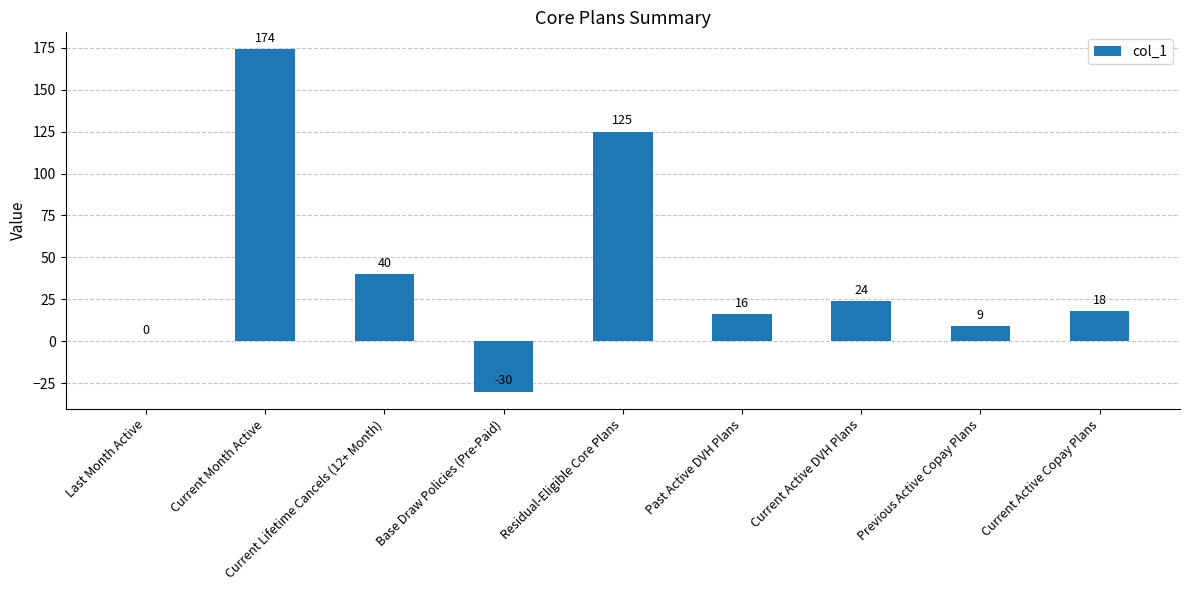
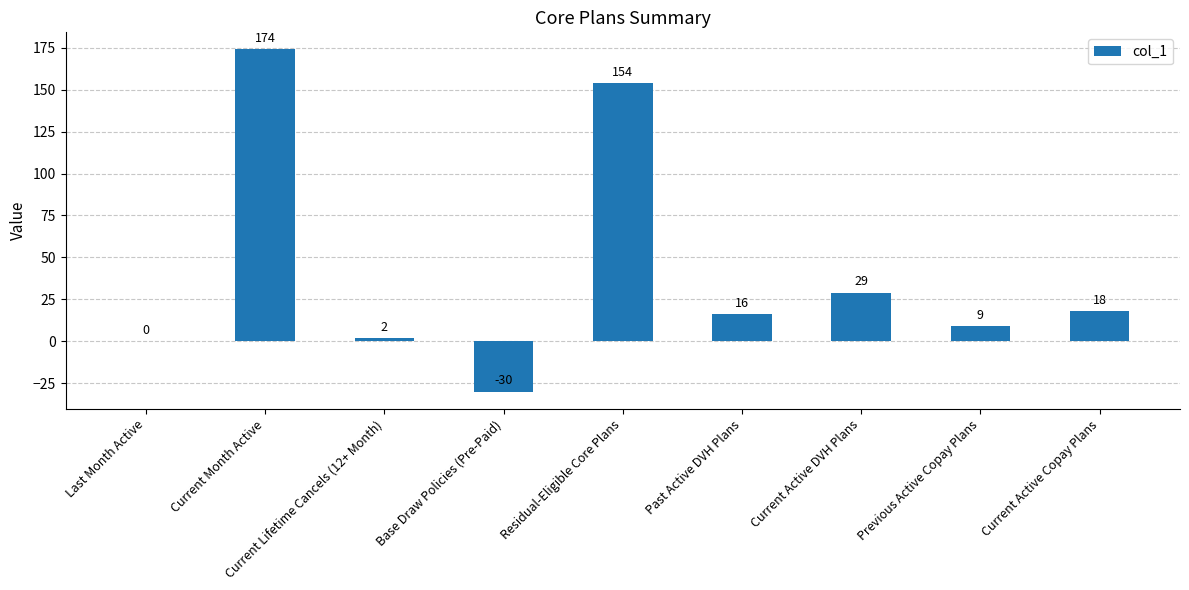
  {
    "Last Month Active": 0,
    "Current Month Active": 174,
-   "Current Lifetime Cancels (12+ Month)": 40,
+   "Current Lifetime Cancels (12+ Month)": 2,
    "Base Draw Policies (Pre-Paid)": -30,
-   "Residual-Eligible Core Plans": 125,
+   "Residual-Eligible Core Plans": 154,
    "Past Active DVH Plans": 16,
-   "Current Active DVH Plans": 24,
+   "Current Active DVH Plans": 29,
    "Previous Active Copay Plans": 9,
    "Current Active Copay Plans": 18
  }
